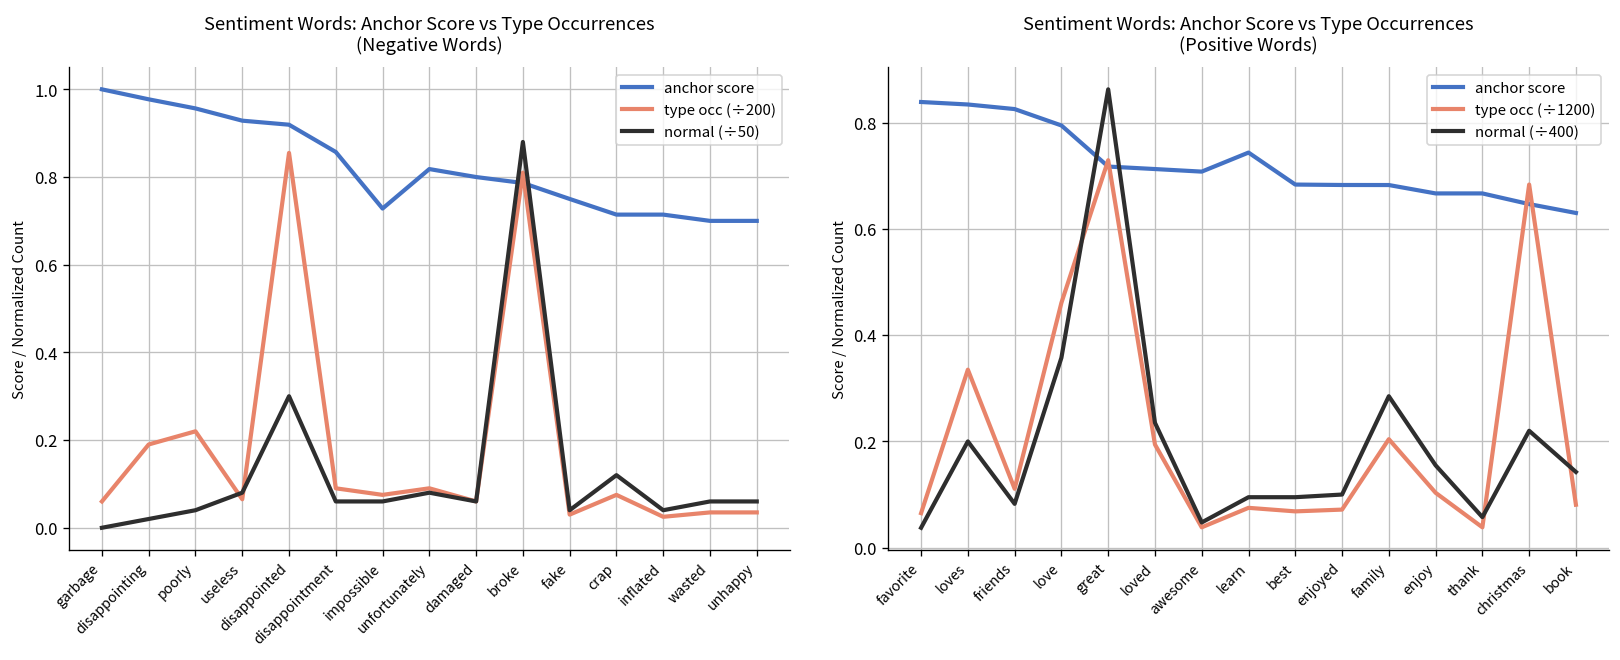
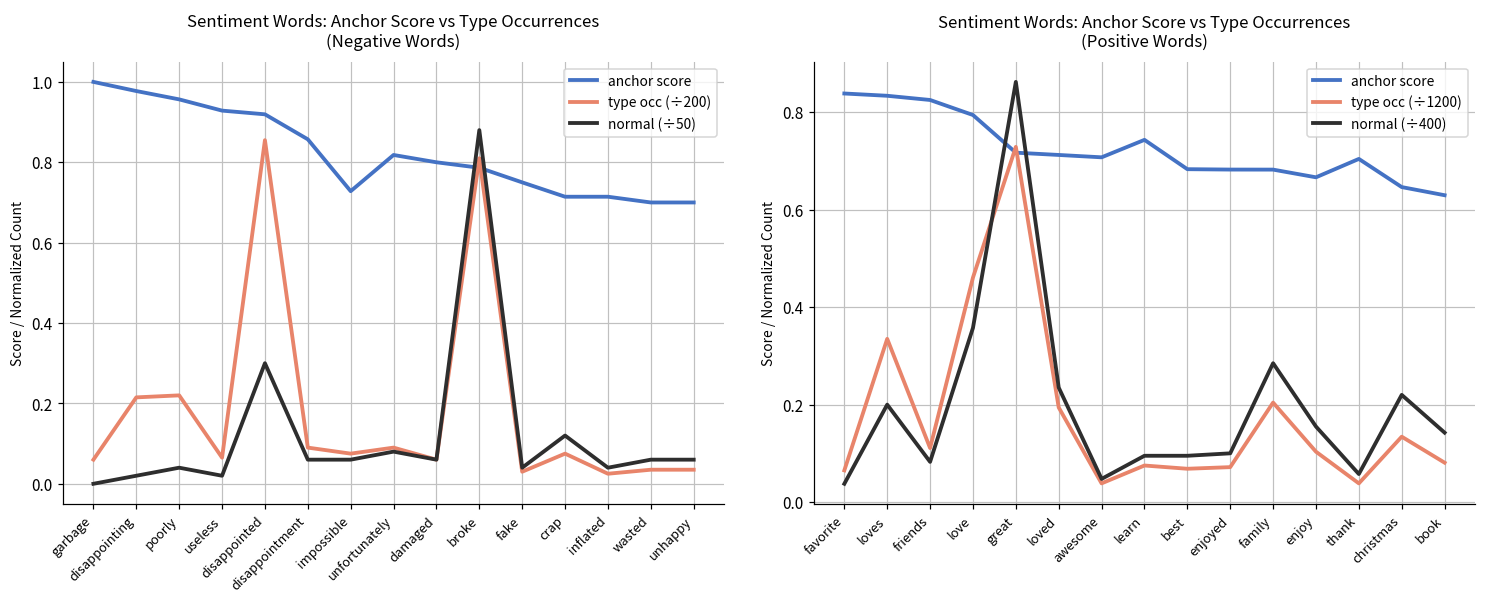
  {
    "Sentiment Words: Anchor Score vs Type Occurrences (Negative Words)": {
      "anchor score": {
        "garbage": 1.00,
        "disappointing": 0.98,
        "poorly": 0.96,
        "useless": 0.93,
        "disappointed": 0.92,
        "disappointment": 0.86,
        "impossible": 0.73,
        "unfortunately": 0.82,
        "damaged": 0.80,
        "broke": 0.79,
        "fake": 0.75,
        "crap": 0.71,
        "inflated": 0.71,
        "wasted": 0.70,
        "unhappy": 0.70
      },
      "type occ (÷200)": {
        "garbage": 0.06,
-       "disappointing": 0.19,
+       "disappointing": 0.22,
        "poorly": 0.22,
        "useless": 0.07,
        "disappointed": 0.86,
        "disappointment": 0.09,
        "impossible": 0.08,
        "unfortunately": 0.09,
        "broke": 0.81,
        "fake": 0.03,
        "crap": 0.08,
        "inflated": 0.03,
        "wasted": 0.04,
        "unhappy": 0.04
      },
      "normal (÷50)": {
        "garbage": 0.00,
        "disappointing": 0.02,
        "poorly": 0.04,
-       "useless": 0.08,
+       "useless": 0.02,
        "disappointed": 0.30,
        "disappointment": 0.06,
        "impossible": 0.06,
        "unfortunately": 0.08,
        "broke": 0.88,
        "fake": 0.04,
        "crap": 0.12,
        "inflated": 0.04,
        "wasted": 0.06,
        "unhappy": 0.06
      }
    },
    "Sentiment Words: Anchor Score vs Type Occurrences (Positive Words)": {
      "anchor score": {
        "favorite": 0.84,
        "loves": 0.83,
        "friends": 0.83,
        "love": 0.79,
        "great": 0.72,
        "loved": 0.71,
        "awesome": 0.71,
        "learn": 0.74,
        "best": 0.68,
        "enjoyed": 0.68,
        "family": 0.68,
        "enjoy": 0.67,
-       "thank": 0.67,
+       "thank": 0.70,
        "christmas": 0.65,
        "book": 0.63
      },
      "type occ (÷1200)": {
        "favorite": 0.07,
        "loves": 0.34,
        "friends": 0.11,
        "love": 0.46,
        "great": 0.73,
        "loved": 0.19,
        "awesome": 0.04,
        "learn": 0.08,
        "best": 0.07,
        "enjoyed": 0.07,
        "family": 0.20,
        "enjoy": 0.10,
        "thank": 0.04,
-       "christmas": 0.68,
+       "christmas": 0.13,
        "book": 0.08
      },
      "normal (÷400)": {
        "favorite": 0.04,
        "loves": 0.20,
        "friends": 0.08,
        "love": 0.36,
        "great": 0.86,
        "loved": 0.24,
        "awesome": 0.05,
        "learn": 0.10,
        "best": 0.10,
        "enjoyed": 0.10,
        "family": 0.29,
        "enjoy": 0.16,
        "thank": 0.06,
        "christmas": 0.22,
        "book": 0.14
      }
    }
  }
